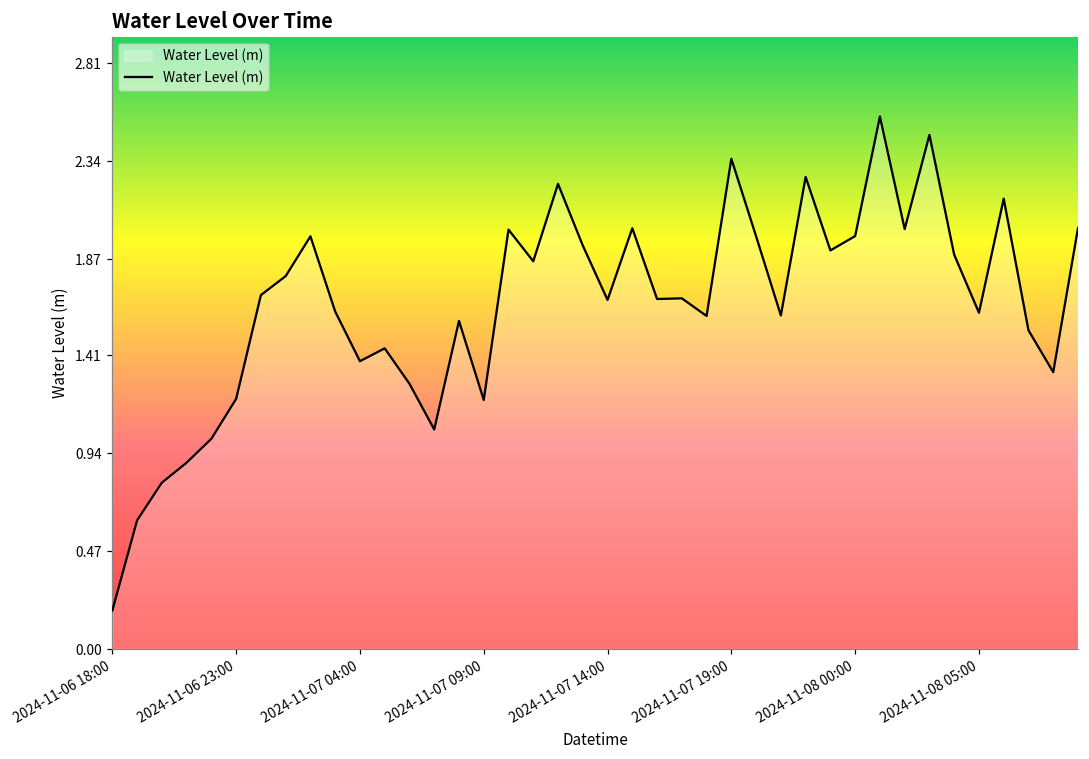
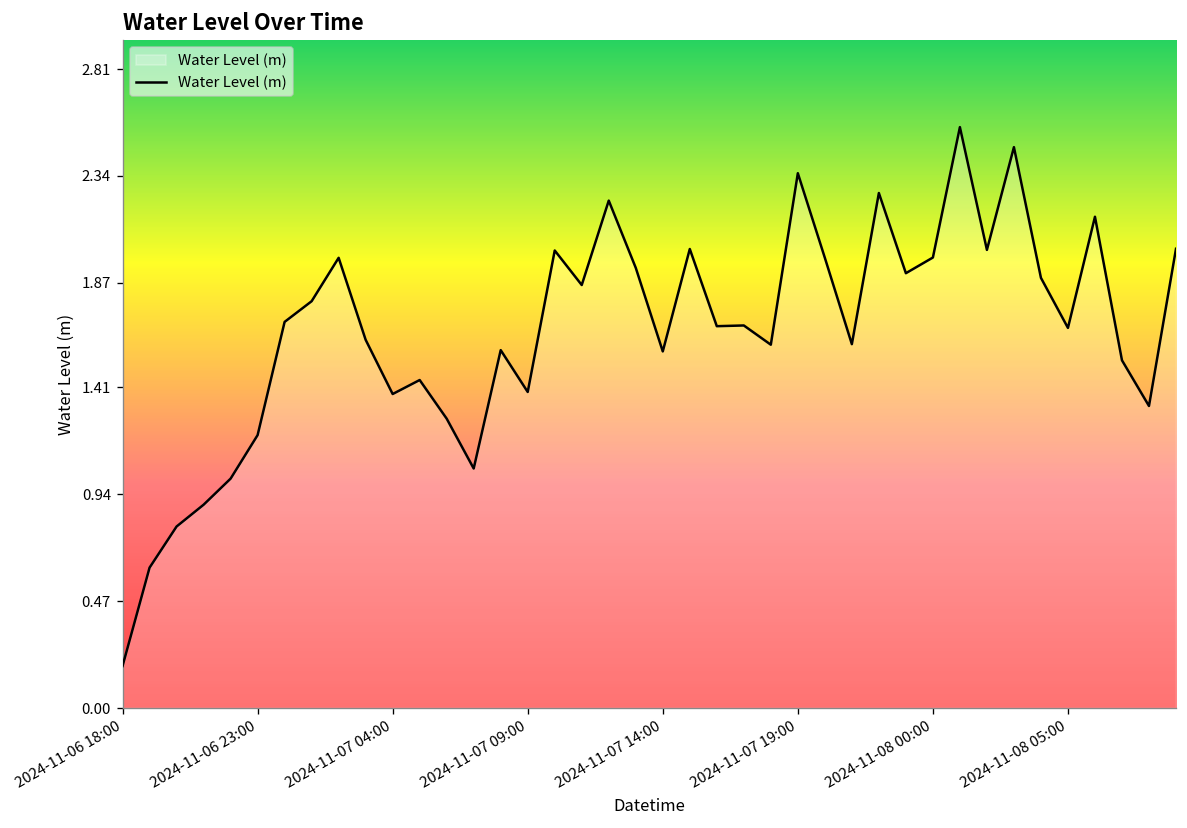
  {
    "2024-11-06 18:00": 0.18,
    "2024-11-06 23:00": 1.20,
    "2024-11-07 04:00": 1.38,
-   "2024-11-07 09:00": 1.20,
-   "2024-11-07 14:00": 1.67,
+   "2024-11-07 09:00": 1.39,
+   "2024-11-07 14:00": 1.57,
    "2024-11-07 19:00": 2.35,
    "2024-11-08 00:00": 1.98,
-   "2024-11-08 05:00": 1.61
+   "2024-11-08 05:00": 1.67
  }
